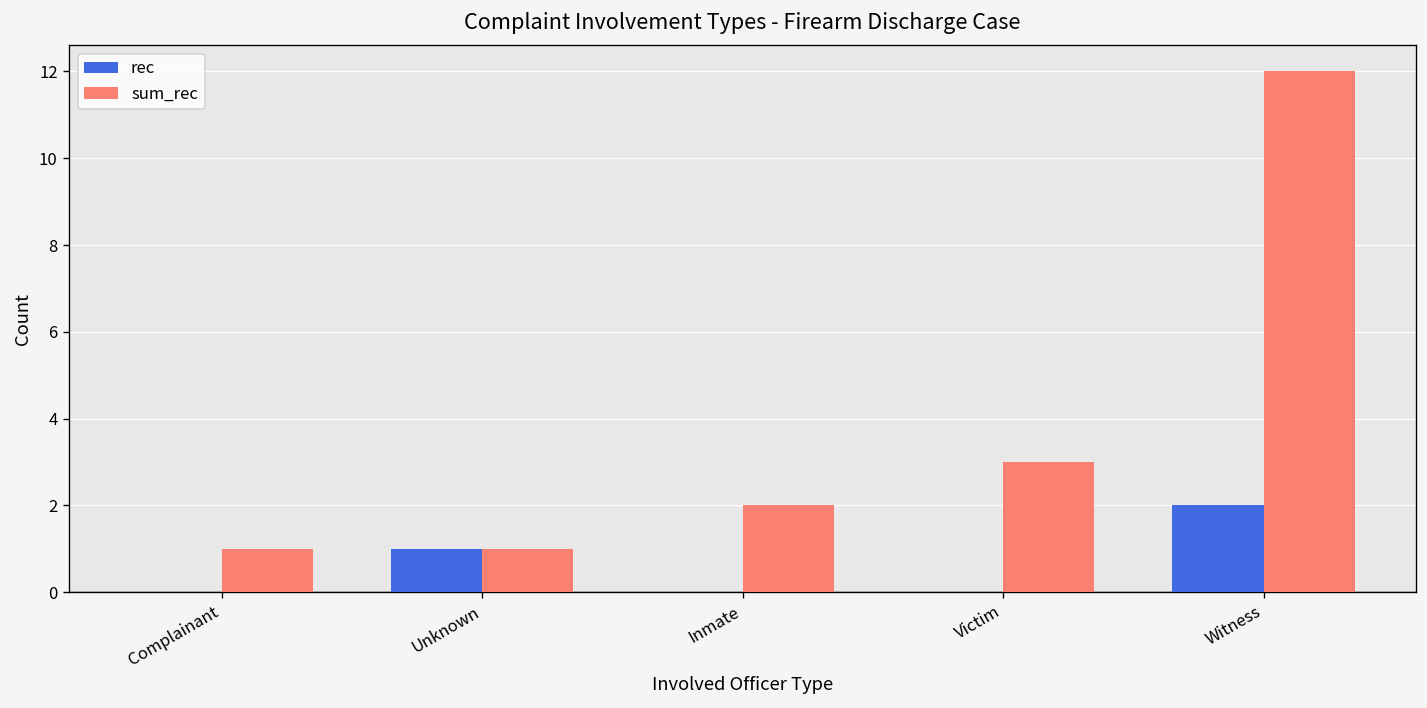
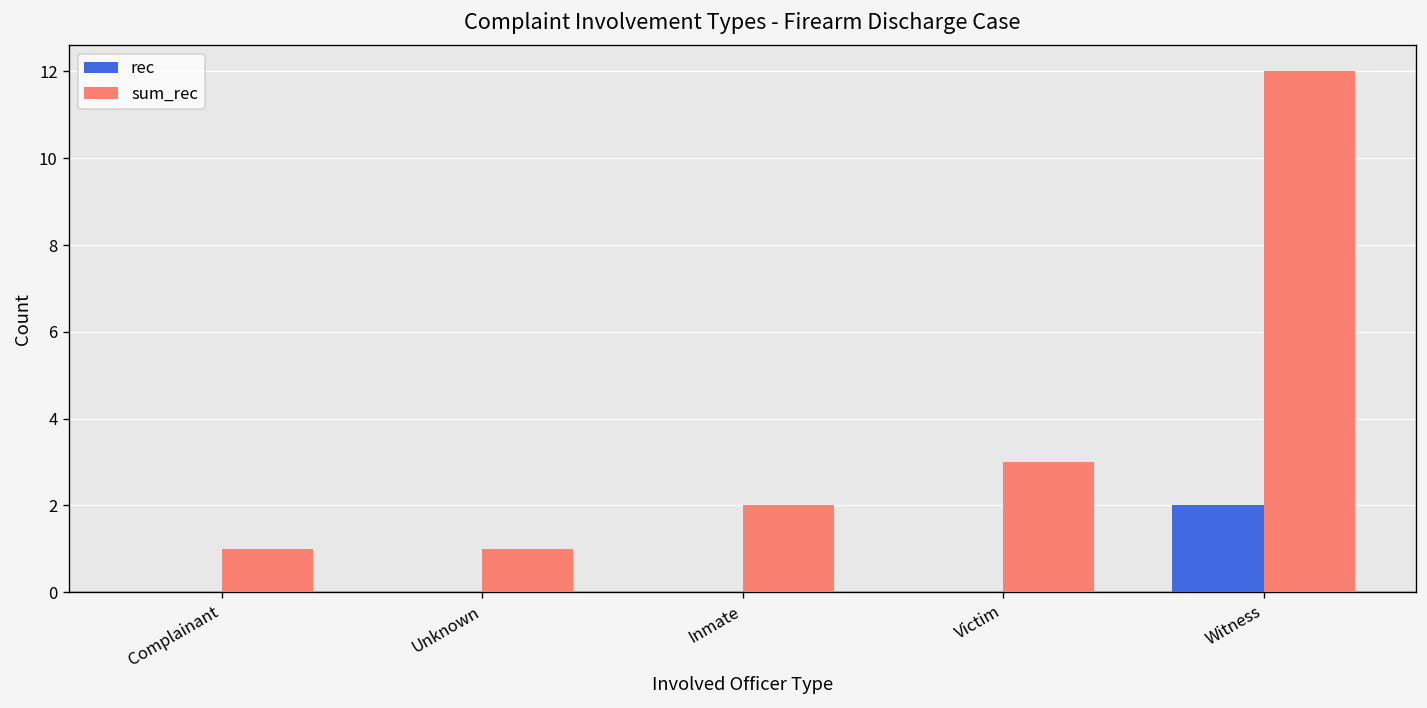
  {
    "rec": {
      "Complainant": 0,
-     "Unknown": 1,
+     "Unknown": 0,
      "Inmate": 0,
      "Victim": 0,
      "Witness": 2
    },
    "sum_rec": {
      "Complainant": 1,
      "Unknown": 1,
      "Inmate": 2,
      "Victim": 3,
      "Witness": 12
    }
  }
